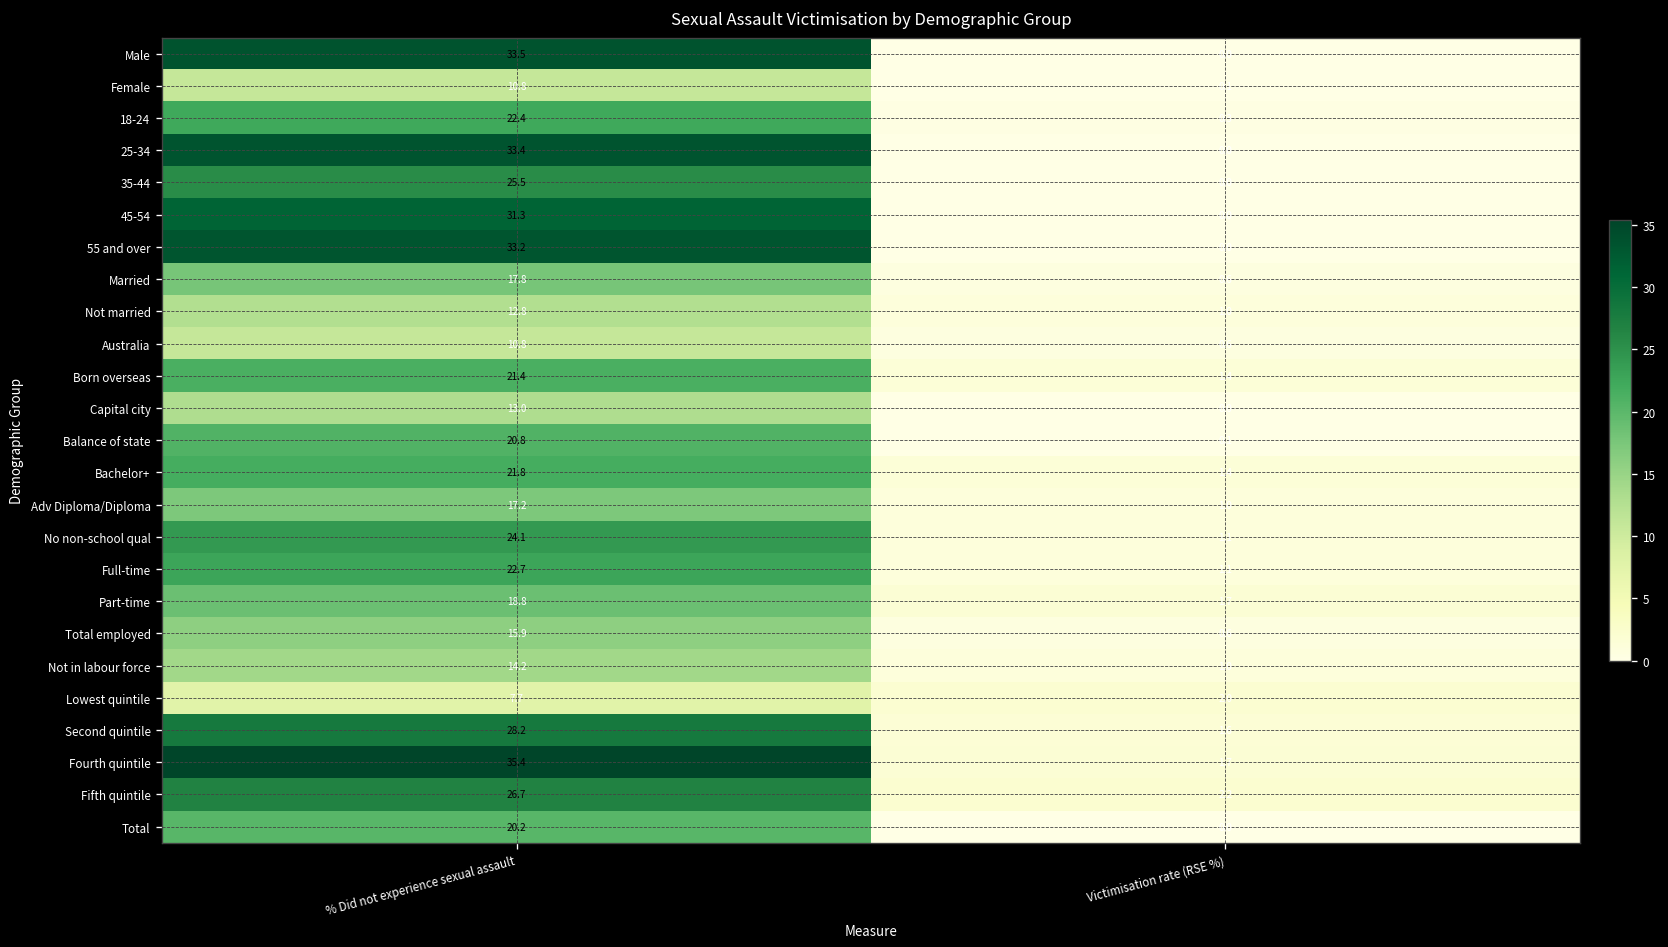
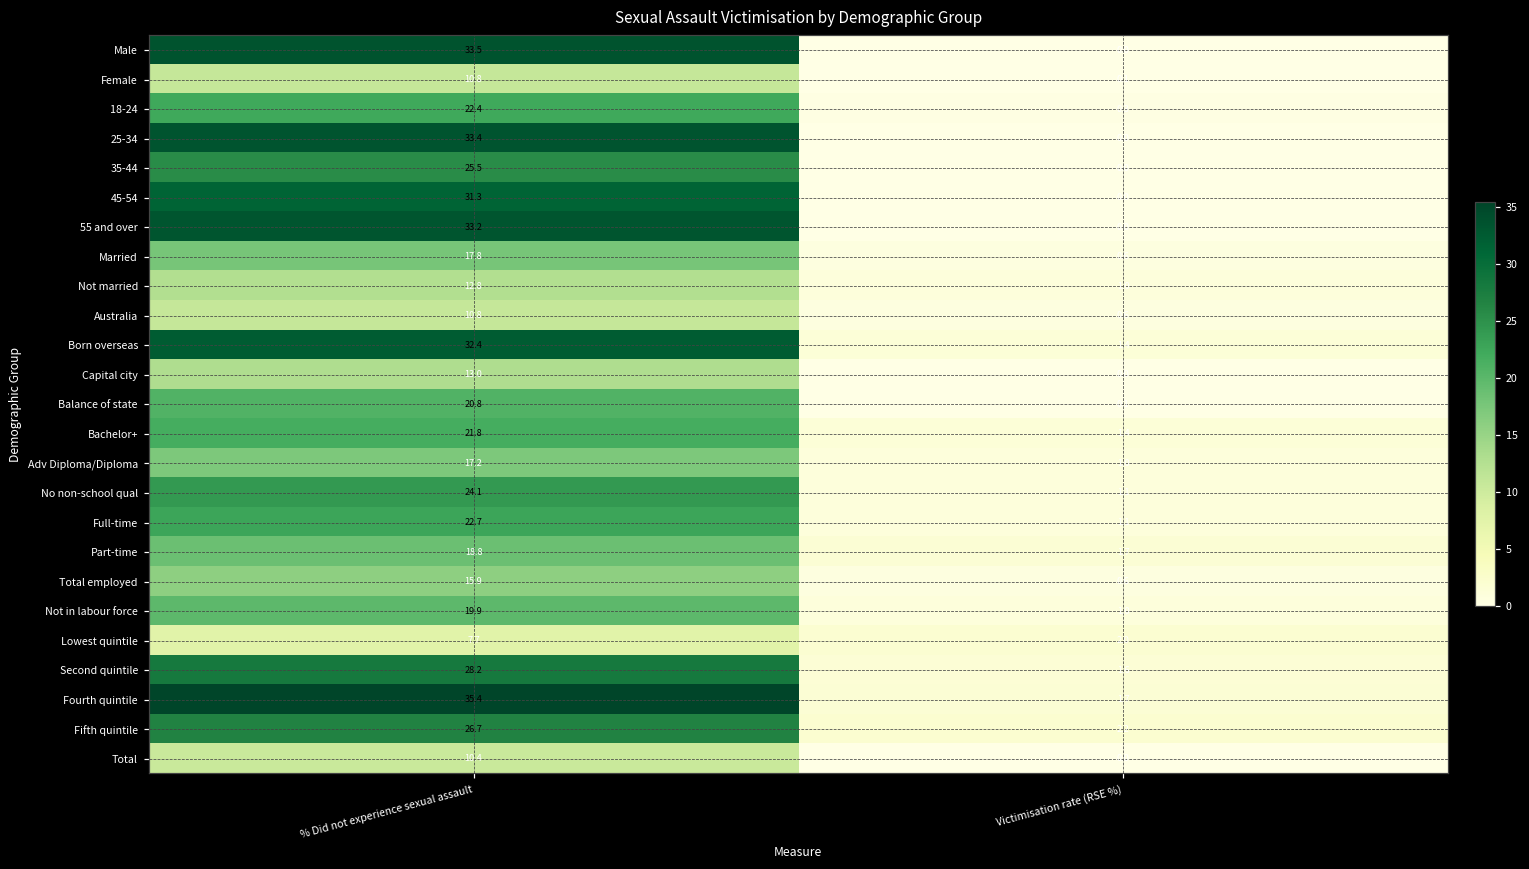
  {
    "Male": {
      "% Did not experience sexual assault": 33.5
    },
    "Female": {
      "% Did not experience sexual assault": 10.8
    },
    "18-24": {
      "% Did not experience sexual assault": 22.4
    },
    "25-34": {
      "% Did not experience sexual assault": 33.4
    },
    "35-44": {
      "% Did not experience sexual assault": 25.5
    },
    "45-54": {
      "% Did not experience sexual assault": 31.3
    },
    "55 and over": {
      "% Did not experience sexual assault": 33.2
    },
    "Married": {
      "% Did not experience sexual assault": 17.8
    },
    "Not married": {
      "% Did not experience sexual assault": 12.8
    },
    "Australia": {
      "% Did not experience sexual assault": 10.8
    },
    "Born overseas": {
-     "% Did not experience sexual assault": 21.4
+     "% Did not experience sexual assault": 32.4
    },
    "Capital city": {
      "% Did not experience sexual assault": 13.0
    },
    "Balance of state": {
      "% Did not experience sexual assault": 20.8
    },
    "Bachelor+": {
      "% Did not experience sexual assault": 21.8
    },
    "Adv Diploma/Diploma": {
      "% Did not experience sexual assault": 17.2
    },
    "No non-school qual": {
      "% Did not experience sexual assault": 24.1
    },
    "Full-time": {
      "% Did not experience sexual assault": 22.7
    },
    "Part-time": {
      "% Did not experience sexual assault": 18.8
    },
    "Total employed": {
      "% Did not experience sexual assault": 15.9
    },
    "Not in labour force": {
-     "% Did not experience sexual assault": 14.2
+     "% Did not experience sexual assault": 19.9
    },
    "Lowest quintile": {
      "% Did not experience sexual assault": 7.7
    },
    "Second quintile": {
      "% Did not experience sexual assault": 28.2
    },
    "Fourth quintile": {
      "% Did not experience sexual assault": 35.4
    },
    "Fifth quintile": {
      "% Did not experience sexual assault": 26.7
    },
    "Total": {
-     "% Did not experience sexual assault": 20.2
+     "% Did not experience sexual assault": 10.4
    }
  }
